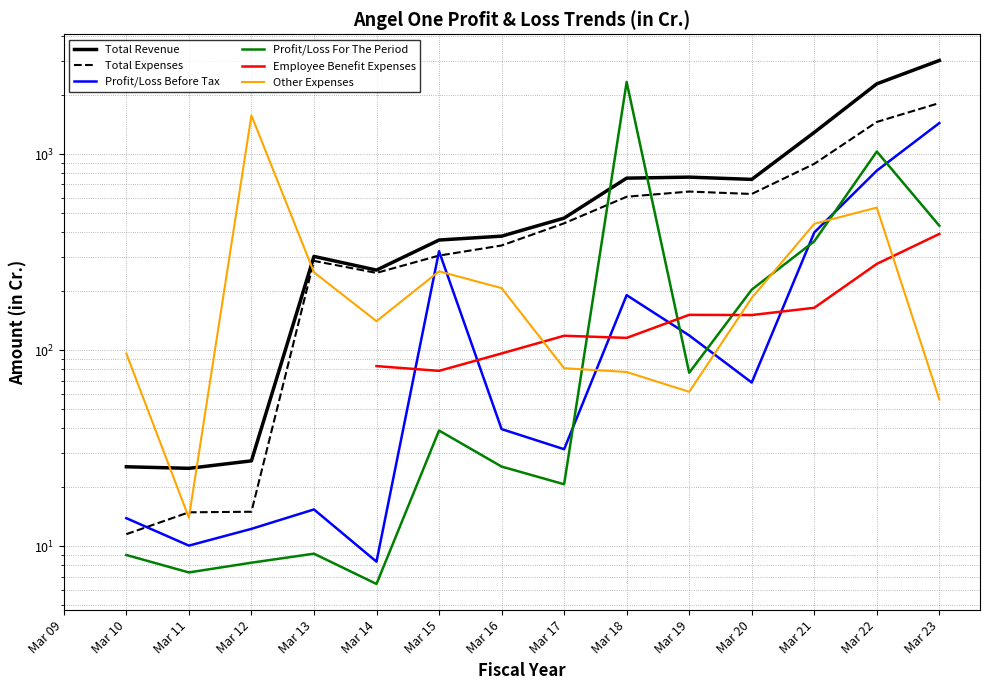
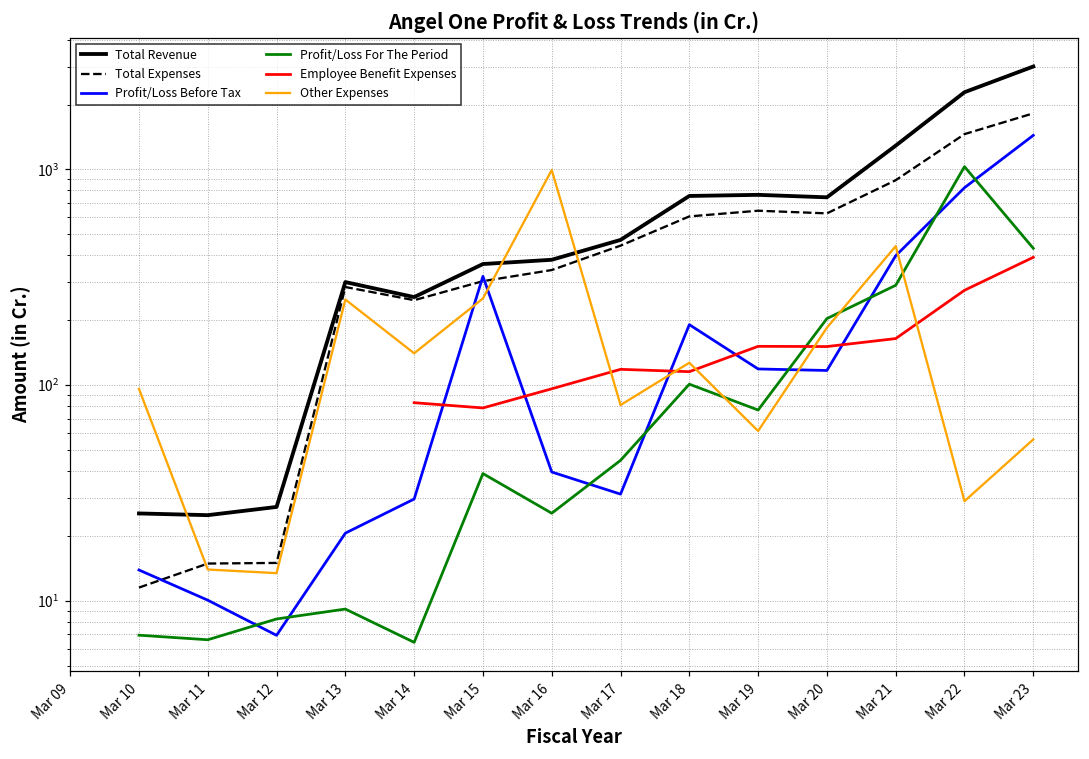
  {
    "Profit/Loss Before Tax": {
      "Mar 10": 14,
      "Mar 11": 10,
-     "Mar 12": 12,
-     "Mar 13": 15,
-     "Mar 14": 8.3,
+     "Mar 12": 6.9,
+     "Mar 13": 21,
+     "Mar 14": 30,
      "Mar 15": 320,
      "Mar 16": 40,
      "Mar 17": 31,
      "Mar 18": 190,
      "Mar 19": 120,
-     "Mar 20": 68,
+     "Mar 20": 120,
      "Mar 21": 400,
      "Mar 22": 820,
      "Mar 23": 1400
    },
    "Profit/Loss For The Period": {
-     "Mar 10": 9,
-     "Mar 11": 7.4,
+     "Mar 10": 6.9,
+     "Mar 11": 6.6,
      "Mar 12": 8.2,
      "Mar 13": 9,
      "Mar 14": 6.4,
      "Mar 15": 39,
      "Mar 16": 25,
-     "Mar 17": 21,
-     "Mar 18": 2300,
+     "Mar 17": 45,
+     "Mar 18": 100,
      "Mar 19": 77,
      "Mar 20": 200,
-     "Mar 21": 360,
+     "Mar 21": 290,
      "Mar 22": 1000,
      "Mar 23": 430
    },
    "Employee Benefit Expenses": {
      "Mar 14": 83,
      "Mar 15": 78,
      "Mar 16": 100,
      "Mar 17": 120,
      "Mar 18": 120,
      "Mar 19": 150,
      "Mar 20": 150,
      "Mar 21": 160,
      "Mar 22": 280,
      "Mar 23": 390
    },
    "Other Expenses": {
      "Mar 10": 100,
      "Mar 11": 14,
-     "Mar 12": 1600,
+     "Mar 12": 13,
      "Mar 13": 250,
      "Mar 14": 140,
      "Mar 15": 250,
-     "Mar 16": 210,
+     "Mar 16": 1000,
      "Mar 17": 81,
-     "Mar 18": 77,
+     "Mar 18": 130,
      "Mar 19": 61,
      "Mar 20": 180,
      "Mar 21": 440,
-     "Mar 22": 530,
+     "Mar 22": 29,
      "Mar 23": 56
    }
  }
